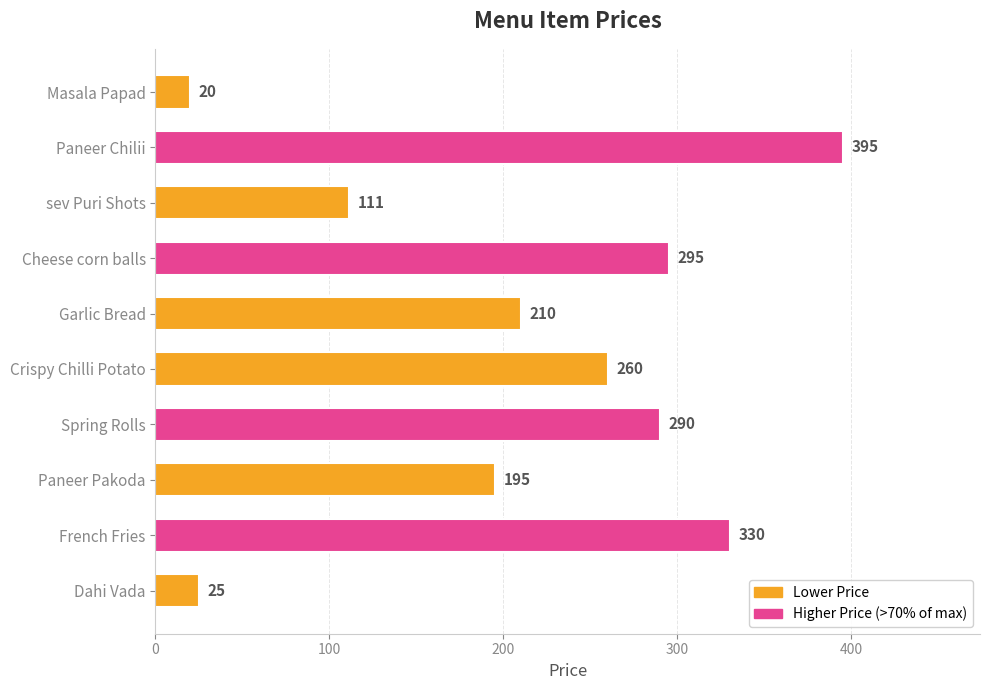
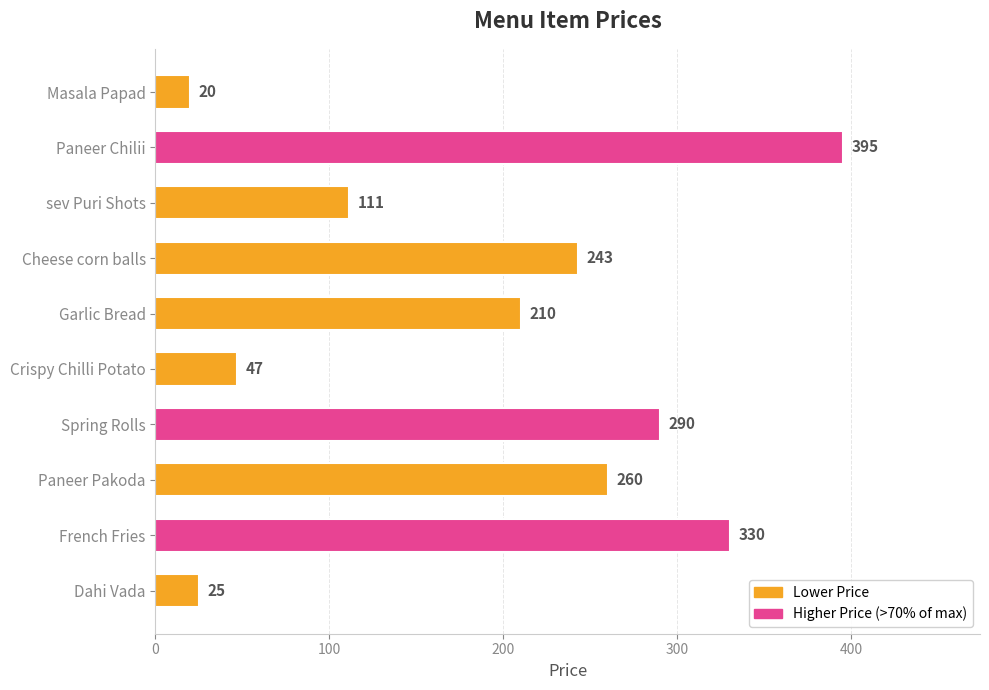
  {
    "Masala Papad": 20,
    "Paneer Chilii": 395,
    "sev Puri Shots": 111,
-   "Cheese corn balls": 295,
+   "Cheese corn balls": 243,
    "Garlic Bread": 210,
-   "Crispy Chilli Potato": 260,
+   "Crispy Chilli Potato": 47,
    "Spring Rolls": 290,
-   "Paneer Pakoda": 195,
+   "Paneer Pakoda": 260,
    "French Fries": 330,
    "Dahi Vada": 25
  }
